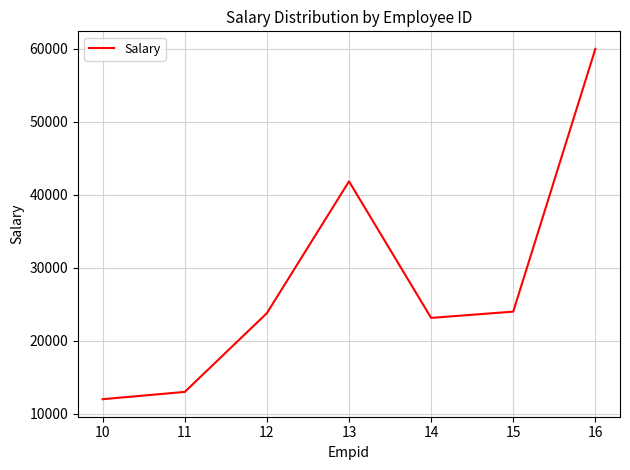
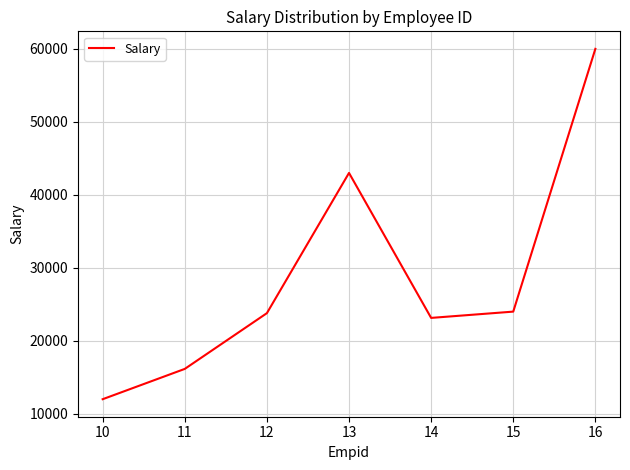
  {
    "10": 12000,
-   "11": 13000,
+   "11": 16000,
    "12": 24000,
-   "13": 42000,
+   "13": 43000,
    "14": 23000,
    "15": 24000,
    "16": 60000
  }
